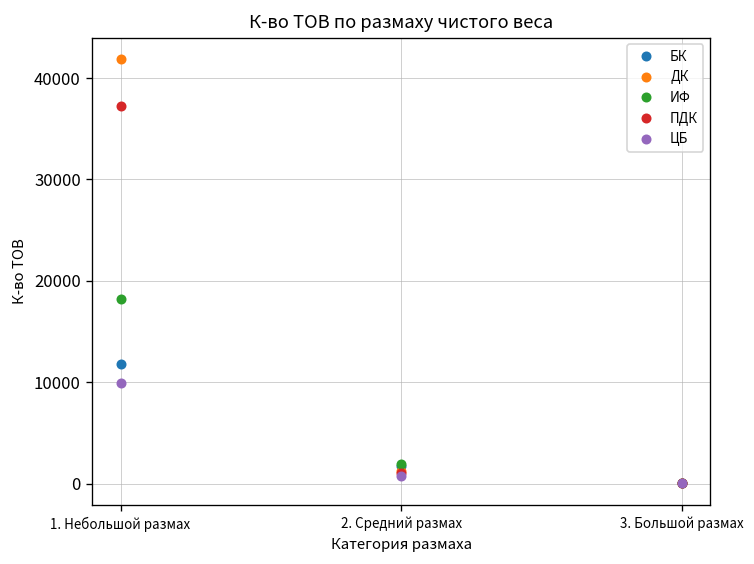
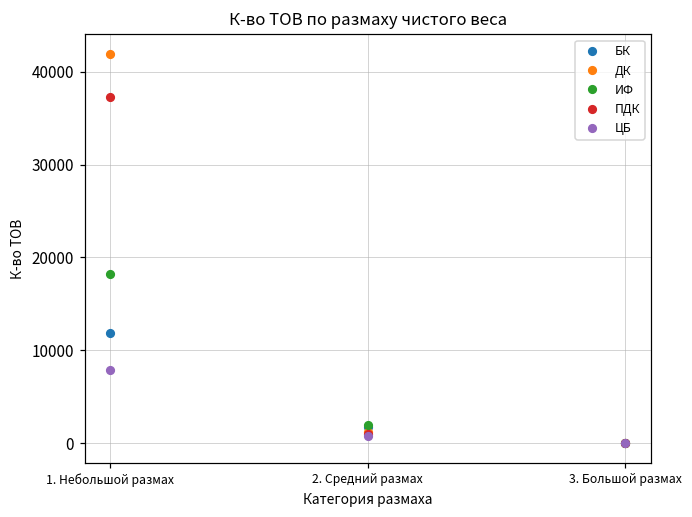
  {
    "БК": {
      "1. Небольшой размах": 12000
    },
    "ДК": {
      "1. Небольшой размах": 42000
    },
    "ИФ": {
      "1. Небольшой размах": 18000
    },
    "ПДК": {
      "1. Небольшой размах": 37000
    },
    "ЦБ": {
-     "1. Небольшой размах": 10000
+     "1. Небольшой размах": 8000
    }
  }
